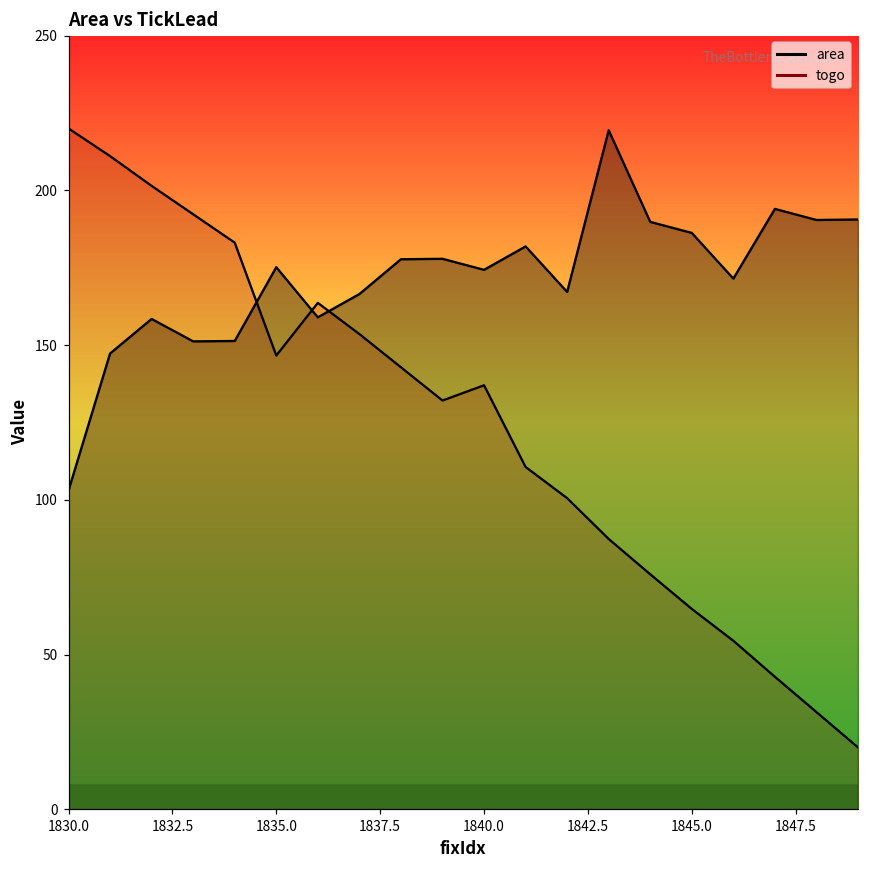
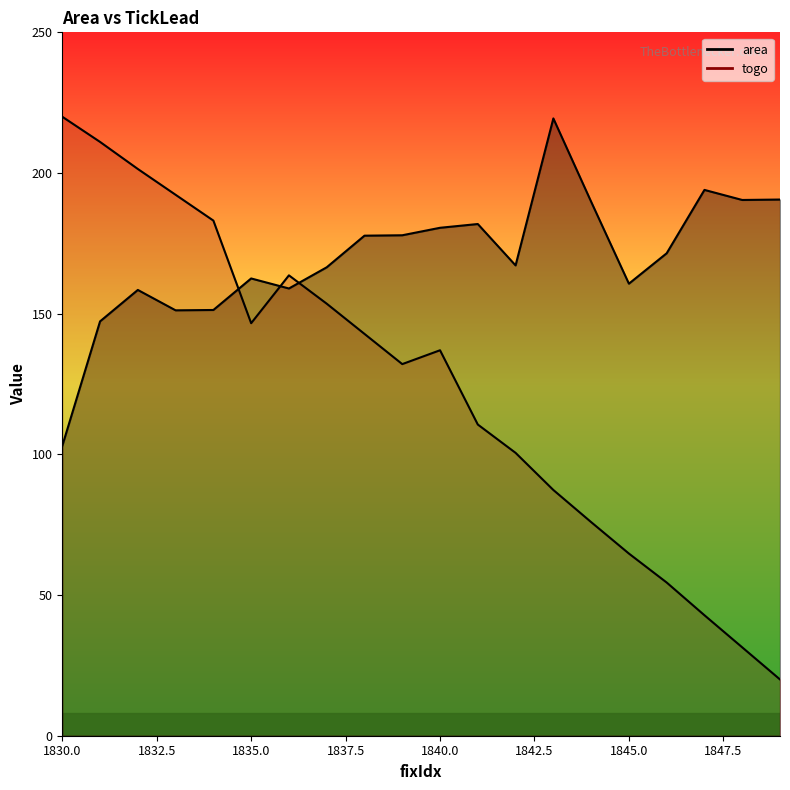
  {
    "area": {
      "1830.0": 103,
-     "1835.0": 175,
-     "1840.0": 174,
-     "1845.0": 186
+     "1835.0": 163,
+     "1840.0": 181,
+     "1845.0": 161
    },
    "togo": {
      "1830.0": 220,
      "1835.0": 147,
      "1840.0": 137,
      "1845.0": 65
    }
  }
